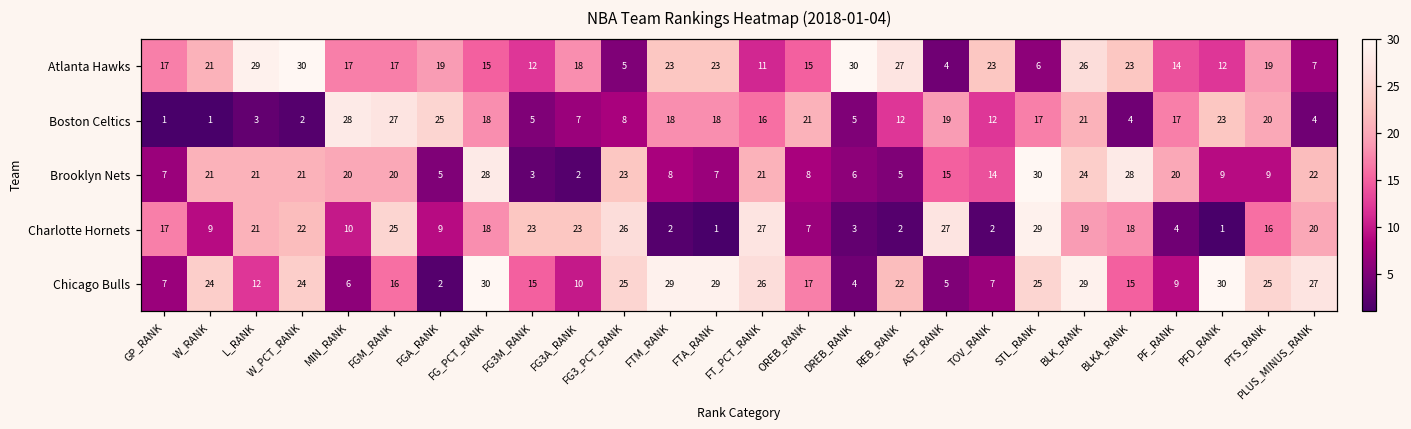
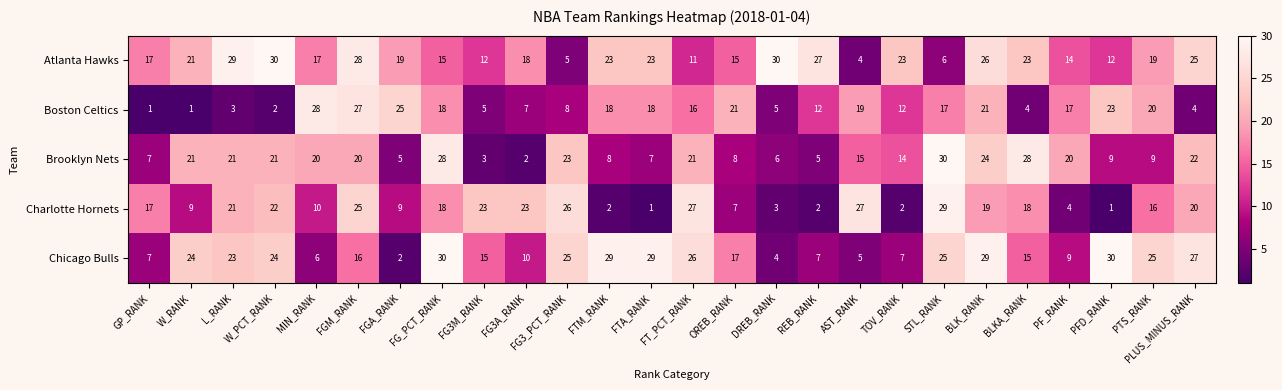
  {
    "Atlanta Hawks": {
      "GP_RANK": 17,
      "W_RANK": 21,
      "L_RANK": 29,
      "W_PCT_RANK": 30,
      "MIN_RANK": 17,
-     "FGM_RANK": 17,
+     "FGM_RANK": 28,
      "FGA_RANK": 19,
      "FG_PCT_RANK": 15,
      "FG3M_RANK": 12,
      "FG3A_RANK": 18,
      "FG3_PCT_RANK": 5,
      "FTM_RANK": 23,
      "FTA_RANK": 23,
      "FT_PCT_RANK": 11,
      "OREB_RANK": 15,
      "DREB_RANK": 30,
      "REB_RANK": 27,
      "AST_RANK": 4,
      "TOV_RANK": 23,
      "STL_RANK": 6,
      "BLK_RANK": 26,
      "BLKA_RANK": 23,
      "PF_RANK": 14,
      "PFD_RANK": 12,
      "PTS_RANK": 19,
-     "PLUS_MINUS_RANK": 7
+     "PLUS_MINUS_RANK": 25
    },
    "Boston Celtics": {
      "GP_RANK": 1,
      "W_RANK": 1,
      "L_RANK": 3,
      "W_PCT_RANK": 2,
      "MIN_RANK": 28,
      "FGM_RANK": 27,
      "FGA_RANK": 25,
      "FG_PCT_RANK": 18,
      "FG3M_RANK": 5,
      "FG3A_RANK": 7,
      "FG3_PCT_RANK": 8,
      "FTM_RANK": 18,
      "FTA_RANK": 18,
      "FT_PCT_RANK": 16,
      "OREB_RANK": 21,
      "DREB_RANK": 5,
      "REB_RANK": 12,
      "AST_RANK": 19,
      "TOV_RANK": 12,
      "STL_RANK": 17,
      "BLK_RANK": 21,
      "BLKA_RANK": 4,
      "PF_RANK": 17,
      "PFD_RANK": 23,
      "PTS_RANK": 20,
      "PLUS_MINUS_RANK": 4
    },
    "Brooklyn Nets": {
      "GP_RANK": 7,
      "W_RANK": 21,
      "L_RANK": 21,
      "W_PCT_RANK": 21,
      "MIN_RANK": 20,
      "FGM_RANK": 20,
      "FGA_RANK": 5,
      "FG_PCT_RANK": 28,
      "FG3M_RANK": 3,
      "FG3A_RANK": 2,
      "FG3_PCT_RANK": 23,
      "FTM_RANK": 8,
      "FTA_RANK": 7,
      "FT_PCT_RANK": 21,
      "OREB_RANK": 8,
      "DREB_RANK": 6,
      "REB_RANK": 5,
      "AST_RANK": 15,
      "TOV_RANK": 14,
      "STL_RANK": 30,
      "BLK_RANK": 24,
      "BLKA_RANK": 28,
      "PF_RANK": 20,
      "PFD_RANK": 9,
      "PTS_RANK": 9,
      "PLUS_MINUS_RANK": 22
    },
    "Charlotte Hornets": {
      "GP_RANK": 17,
      "W_RANK": 9,
      "L_RANK": 21,
      "W_PCT_RANK": 22,
      "MIN_RANK": 10,
      "FGM_RANK": 25,
      "FGA_RANK": 9,
      "FG_PCT_RANK": 18,
      "FG3M_RANK": 23,
      "FG3A_RANK": 23,
      "FG3_PCT_RANK": 26,
      "FTM_RANK": 2,
      "FTA_RANK": 1,
      "FT_PCT_RANK": 27,
      "OREB_RANK": 7,
      "DREB_RANK": 3,
      "REB_RANK": 2,
      "AST_RANK": 27,
      "TOV_RANK": 2,
      "STL_RANK": 29,
      "BLK_RANK": 19,
      "BLKA_RANK": 18,
      "PF_RANK": 4,
      "PFD_RANK": 1,
      "PTS_RANK": 16,
      "PLUS_MINUS_RANK": 20
    },
    "Chicago Bulls": {
      "GP_RANK": 7,
      "W_RANK": 24,
-     "L_RANK": 12,
+     "L_RANK": 23,
      "W_PCT_RANK": 24,
      "MIN_RANK": 6,
      "FGM_RANK": 16,
      "FGA_RANK": 2,
      "FG_PCT_RANK": 30,
      "FG3M_RANK": 15,
      "FG3A_RANK": 10,
      "FG3_PCT_RANK": 25,
      "FTM_RANK": 29,
      "FTA_RANK": 29,
      "FT_PCT_RANK": 26,
      "OREB_RANK": 17,
      "DREB_RANK": 4,
-     "REB_RANK": 22,
+     "REB_RANK": 7,
      "AST_RANK": 5,
      "TOV_RANK": 7,
      "STL_RANK": 25,
      "BLK_RANK": 29,
      "BLKA_RANK": 15,
      "PF_RANK": 9,
      "PFD_RANK": 30,
      "PTS_RANK": 25,
      "PLUS_MINUS_RANK": 27
    }
  }
